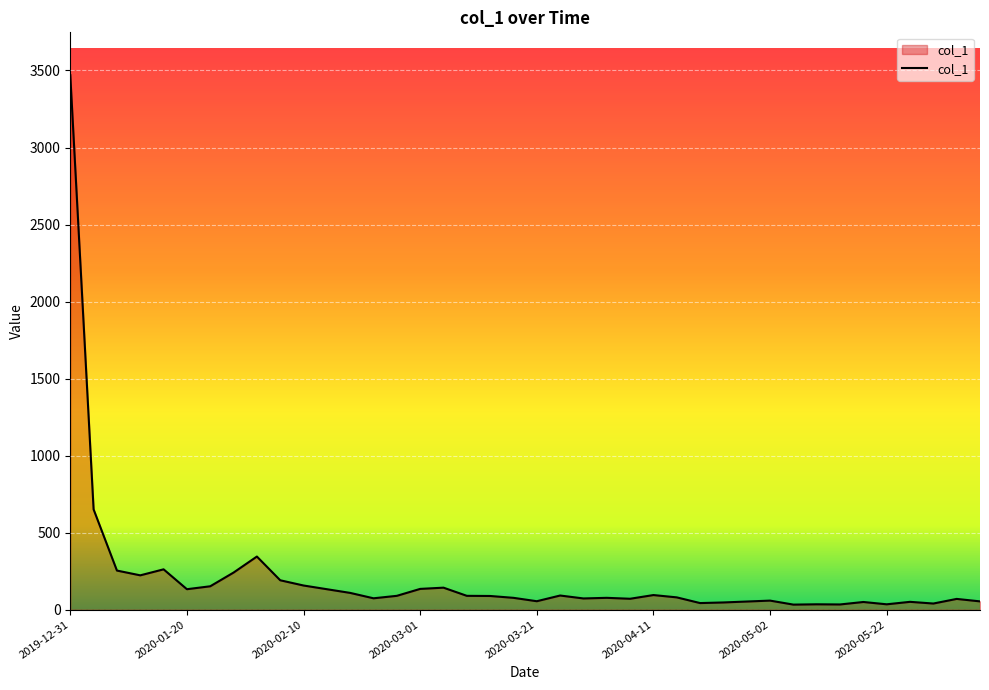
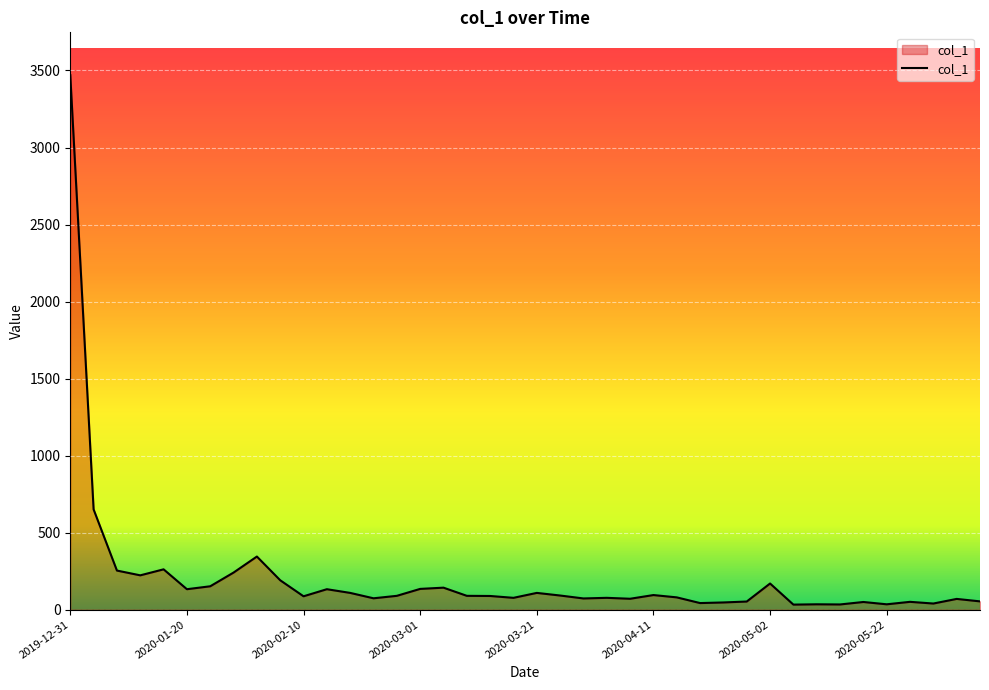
  {
    "2019-12-31": 3470,
    "2020-01-20": 130,
-   "2020-02-10": 160,
+   "2020-02-10": 90,
    "2020-03-01": 140,
-   "2020-03-21": 60,
+   "2020-03-21": 110,
    "2020-04-11": 100,
-   "2020-05-02": 60,
+   "2020-05-02": 170,
    "2020-05-22": 40
  }
